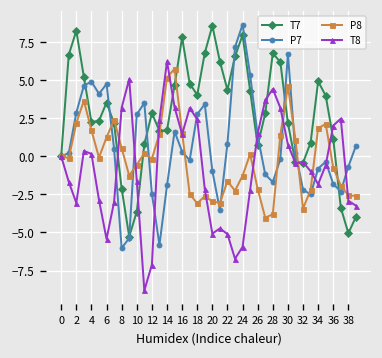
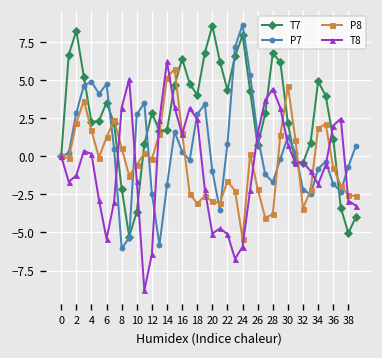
  {
    "T7": {
      "2": 8.2,
      "4": 2.2,
      "6": 3.5,
      "8": -2.1,
      "10": -3.6,
      "12": 2.8,
      "14": 1.7,
-     "16": 7.8,
+     "16": 6.4,
      "18": 4.0,
      "20": 8.6,
      "22": 4.3,
      "24": 7.9,
      "26": 0.7,
      "28": 6.8,
      "30": 2.2,
      "34": 4.9,
      "36": 1.1,
      "38": -5.1
    },
    "P7": {
      "2": 2.9,
      "4": 4.9,
      "6": 4.7,
      "8": -6.0,
      "10": 2.7,
      "12": -2.5,
      "14": -1.9,
      "16": 0.3,
      "18": 2.8,
      "20": -1.0,
      "22": 0.8,
      "24": 8.6,
      "28": -1.7,
-     "30": 6.7,
+     "30": 1.3,
      "32": -2.2,
      "34": -0.8,
      "36": -1.8,
      "38": -0.7
    },
    "P8": {
      "2": 2.2,
      "4": 1.7,
      "6": 1.2,
      "8": 0.5,
      "10": -0.6,
      "12": -0.2,
      "14": 5.2,
      "18": -3.1,
      "20": -3.0,
      "22": -1.6,
-     "24": -1.3,
+     "24": -5.4,
      "26": -2.1,
      "28": -3.8,
      "30": 4.6,
      "32": -3.4,
      "34": 1.8,
      "36": -0.8,
      "38": -2.6
    },
    "T8": {
-     "2": -3.1,
+     "2": -1.3,
      "4": 0.2,
      "6": -5.4,
      "8": 3.2,
      "10": -1.6,
-     "12": -7.1,
+     "12": -6.4,
      "14": 6.2,
      "18": 2.4,
      "20": -5.1,
      "22": -5.1,
      "24": -5.9,
      "28": 4.4,
      "30": 0.8,
      "34": -1.8,
      "36": 2.0,
      "38": -2.9
    }
  }
